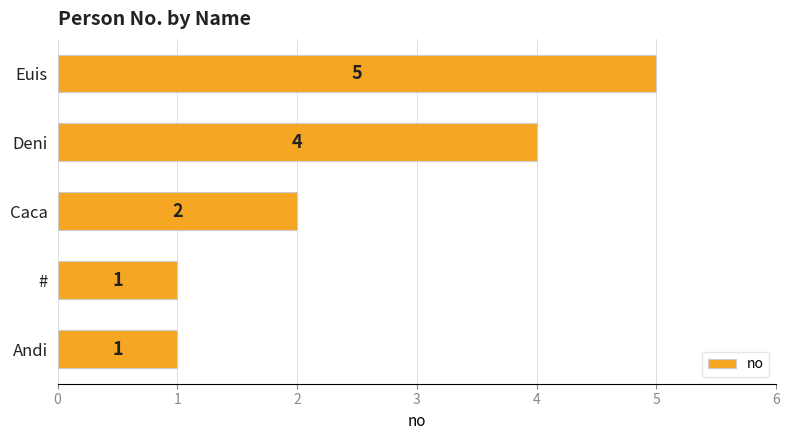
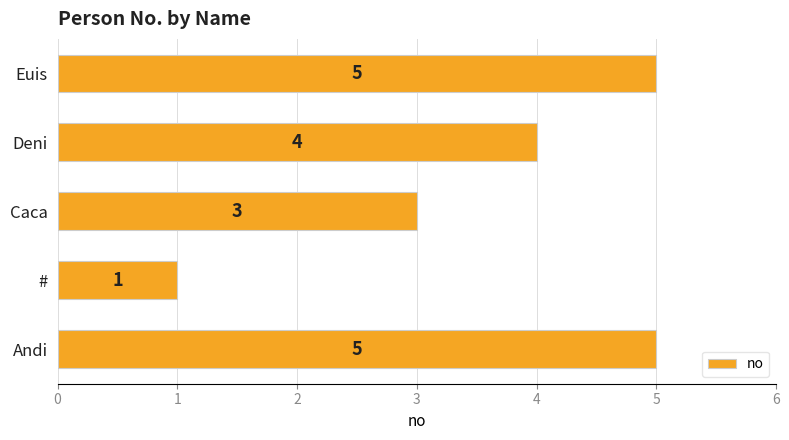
  {
    "Euis": 5,
    "Deni": 4,
-   "Caca": 2,
+   "Caca": 3,
    "#": 1,
-   "Andi": 1
+   "Andi": 5
  }
